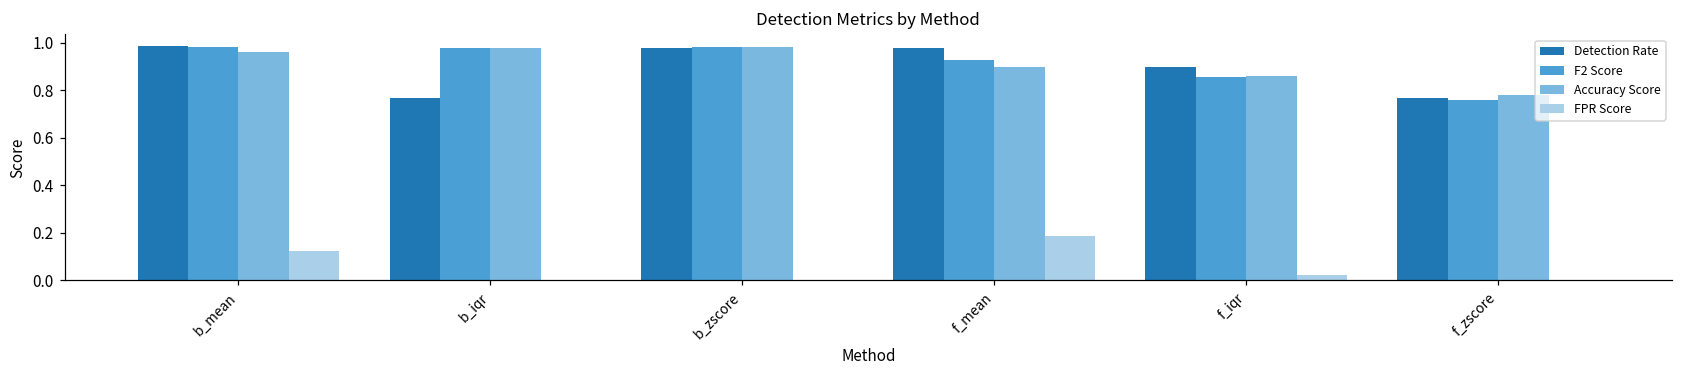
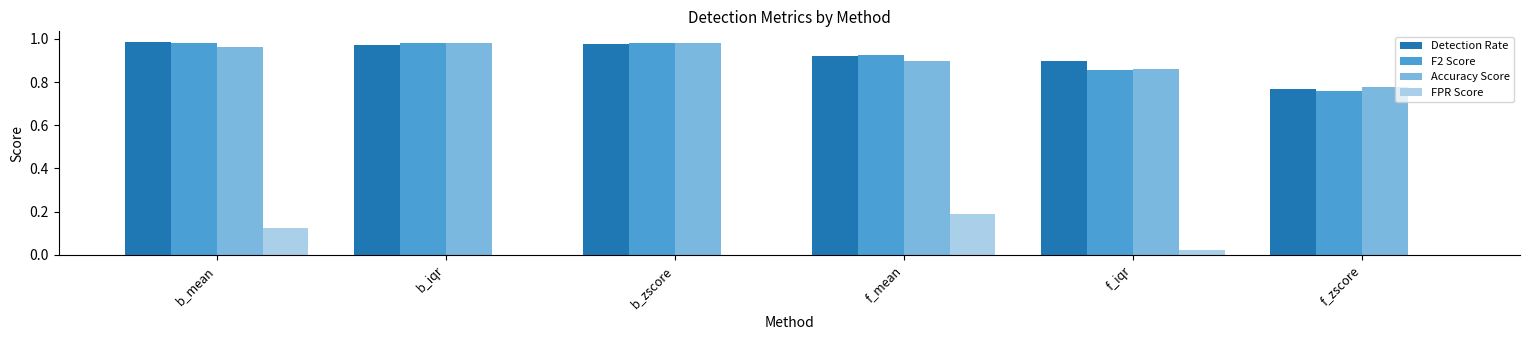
  {
    "Detection Rate": {
      "b_mean": 0.99,
-     "b_iqr": 0.77,
+     "b_iqr": 0.97,
      "b_zscore": 0.98,
-     "f_mean": 0.98,
+     "f_mean": 0.92,
      "f_iqr": 0.90,
      "f_zscore": 0.77
    }
  }
